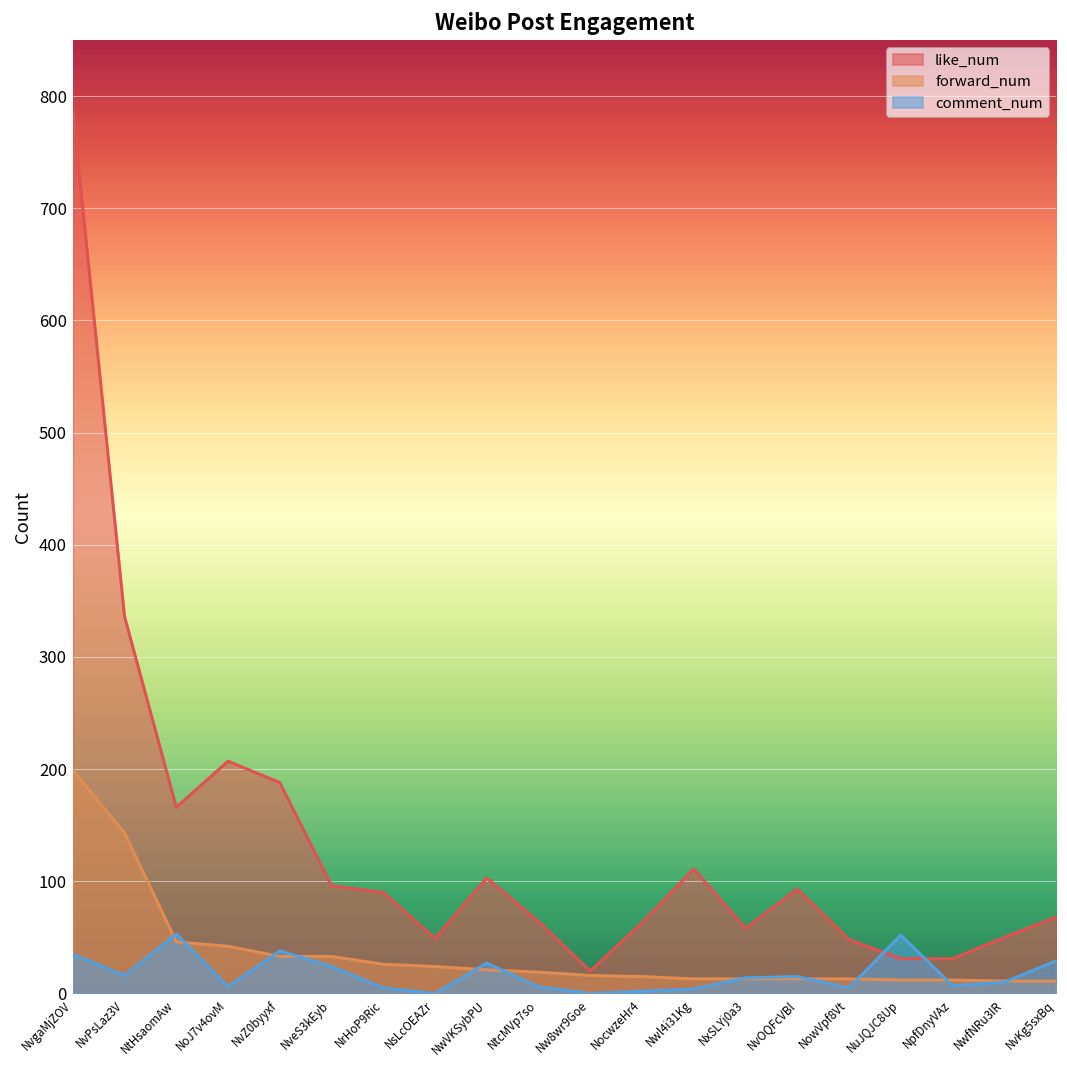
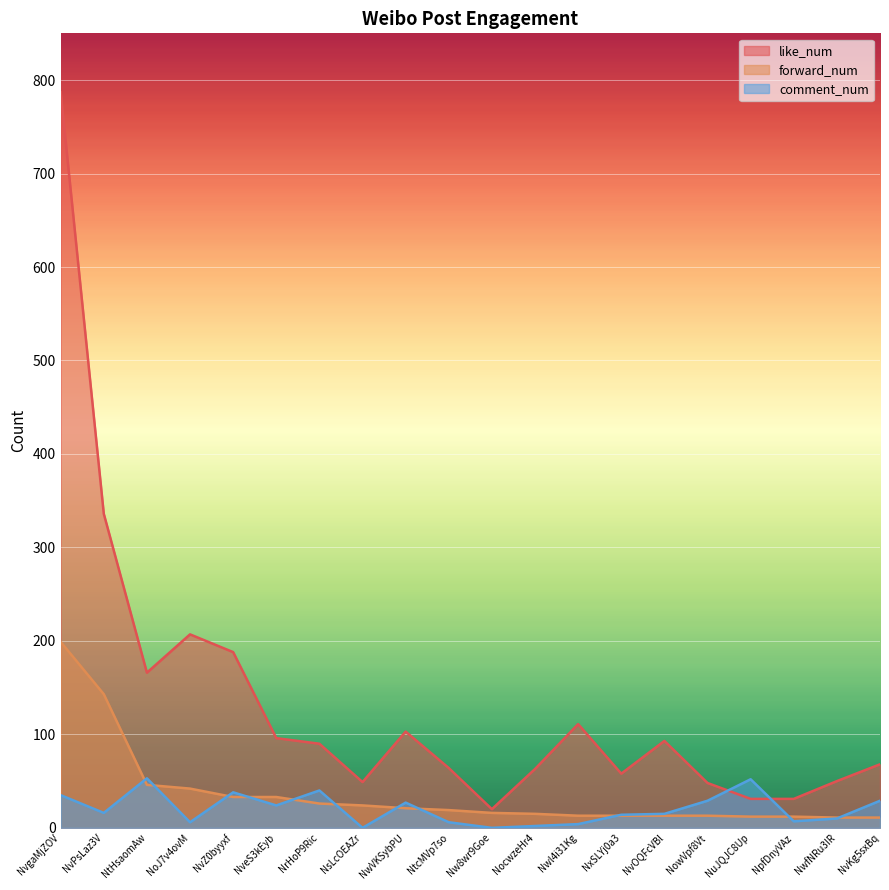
  {
    "comment_num": {
      "NvgaMjZOV": 40,
      "NvPsLaz3V": 20,
      "NtHsaomAw": 50,
      "NoJ7v4ovM": 10,
      "NvZ0byyxf": 40,
      "NveS3kEyb": 20,
-     "NrHoP9Ric": 10,
+     "NrHoP9Ric": 40,
      "NsLcOEAZr": 0,
      "NwVKSybPU": 30,
      "NtcMVp7so": 10,
      "Nw8wr9Goe": 0,
      "NocwzeHr4": 0,
      "Nwl4i31Kg": 0,
-     "NowVpf8Vt": 10,
+     "NowVpf8Vt": 30,
      "NuJQJC8Up": 50,
      "NpfDnyVAz": 10,
      "NvKg5sxBq": 30
    }
  }
